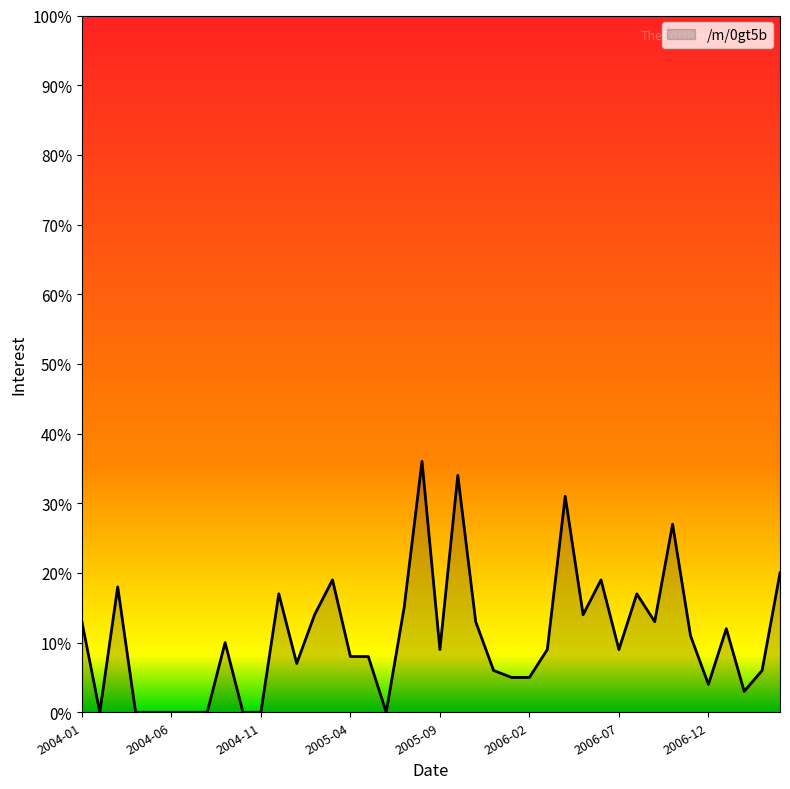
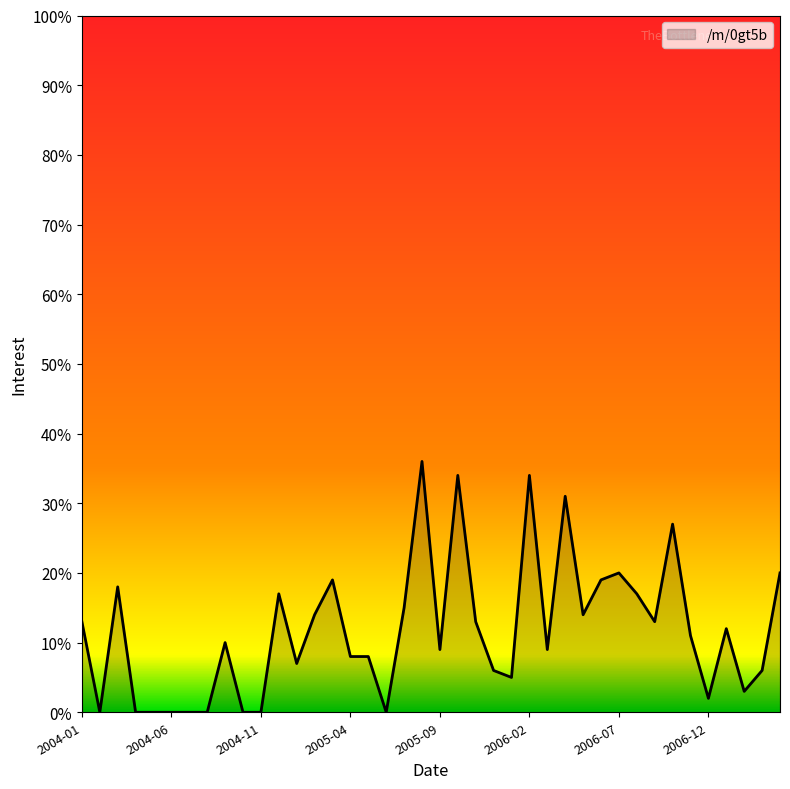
  {
    "2004-01": "13%",
    "2004-06": "0%",
    "2004-11": "0%",
    "2005-04": "8%",
    "2005-09": "9%",
-   "2006-02": "5%",
-   "2006-07": "9%",
-   "2006-12": "4%"
+   "2006-02": "34%",
+   "2006-07": "20%",
+   "2006-12": "2%"
  }
